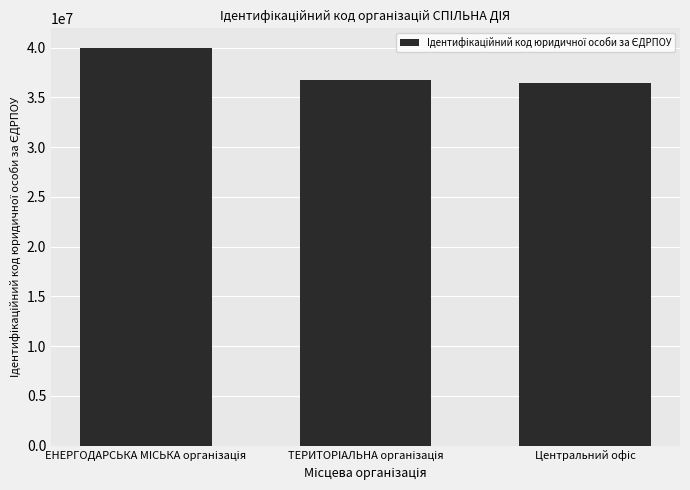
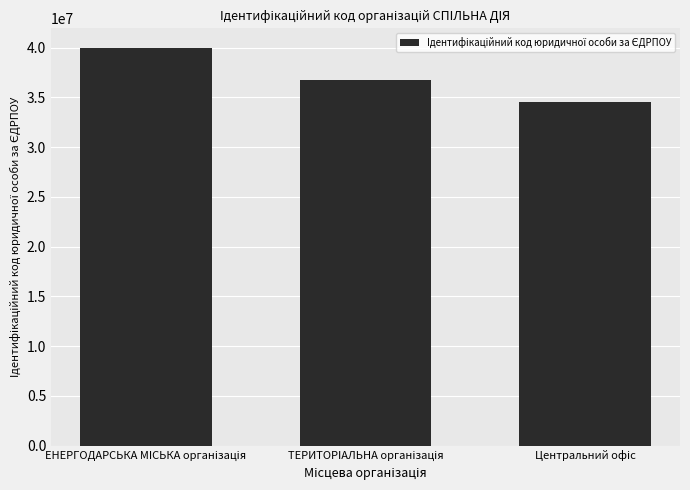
  {
    "ЕНЕРГОДАРСЬКА МІСЬКА організація": 40000000,
    "ТЕРИТОРІАЛЬНА організація": 37000000,
-   "Центральний офіс": 36000000
+   "Центральний офіс": 35000000
  }
